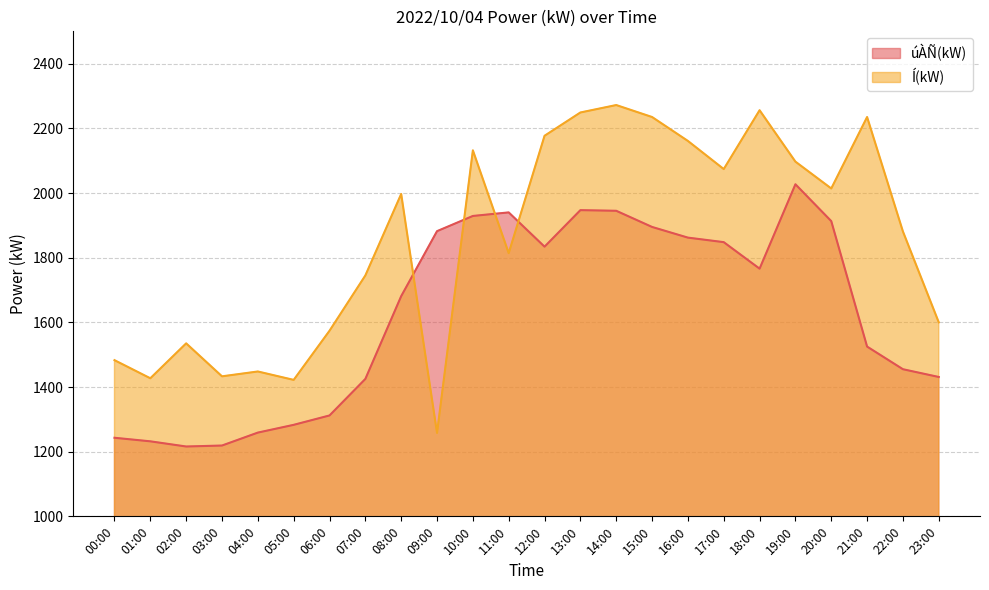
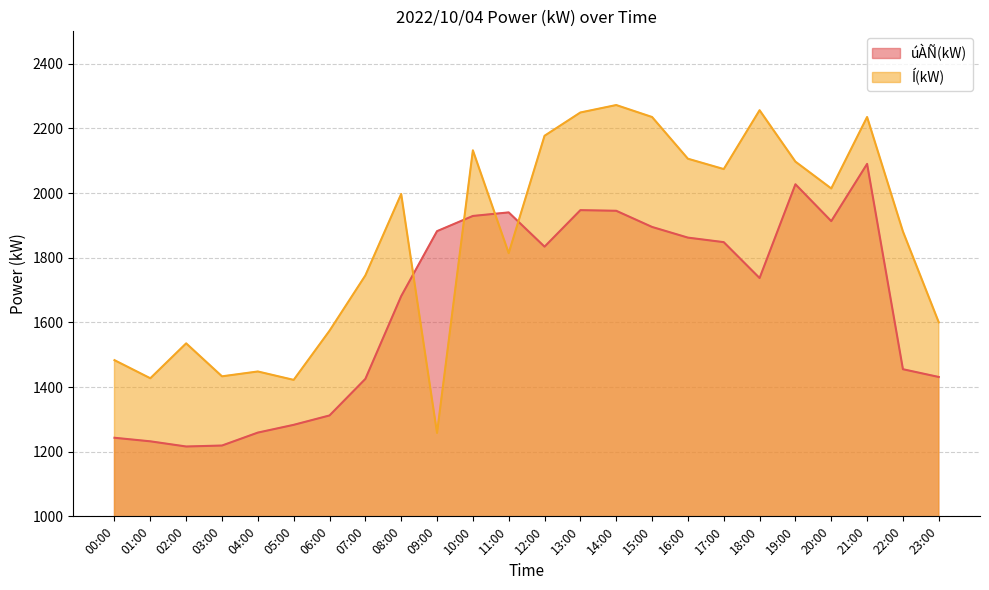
  {
    "úÀÑ(kW)": {
      "00:00": 1240,
      "01:00": 1230,
      "02:00": 1220,
      "03:00": 1220,
      "04:00": 1260,
      "05:00": 1280,
      "06:00": 1310,
      "07:00": 1430,
      "08:00": 1680,
      "09:00": 1880,
      "10:00": 1930,
      "11:00": 1940,
      "12:00": 1830,
      "13:00": 1950,
      "14:00": 1950,
      "15:00": 1900,
      "16:00": 1860,
      "17:00": 1850,
-     "18:00": 1770,
+     "18:00": 1740,
      "19:00": 2030,
      "20:00": 1910,
-     "21:00": 1530,
+     "21:00": 2090,
      "22:00": 1460,
      "23:00": 1430
    },
    "Í(kW)": {
      "00:00": 1480,
      "01:00": 1430,
      "02:00": 1540,
      "03:00": 1430,
      "04:00": 1450,
      "05:00": 1420,
      "06:00": 1570,
      "07:00": 1750,
      "08:00": 2000,
      "09:00": 1260,
      "10:00": 2130,
      "11:00": 1810,
      "12:00": 2180,
      "13:00": 2250,
      "14:00": 2270,
      "15:00": 2240,
-     "16:00": 2160,
+     "16:00": 2110,
      "17:00": 2070,
      "18:00": 2260,
      "19:00": 2100,
      "20:00": 2010,
      "21:00": 2240,
      "22:00": 1880,
      "23:00": 1600
    }
  }
